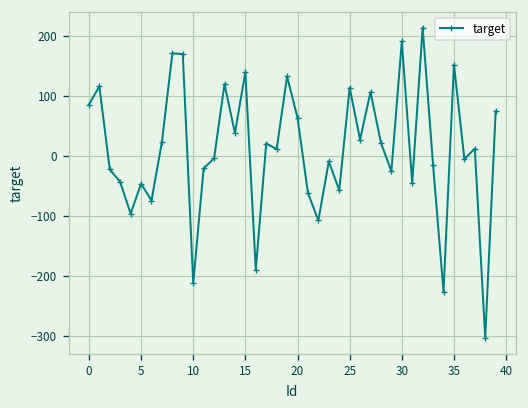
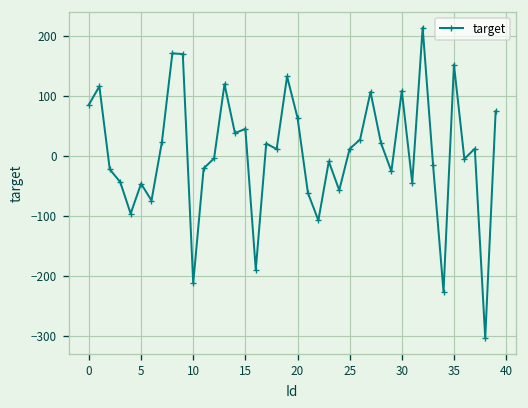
  {
    "0": 90,
    "5": -50,
    "10": -210,
-   "15": 140,
+   "15": 50,
    "20": 60,
-   "25": 110,
-   "30": 190,
+   "25": 10,
+   "30": 110,
    "35": 150
  }
